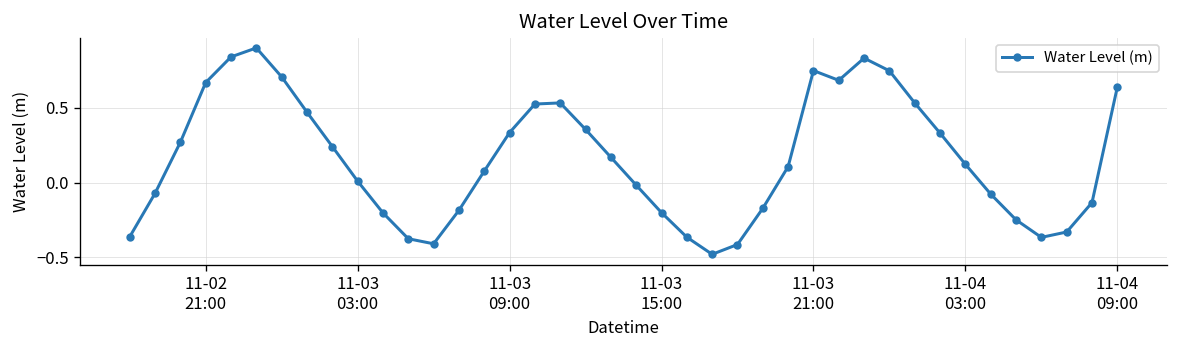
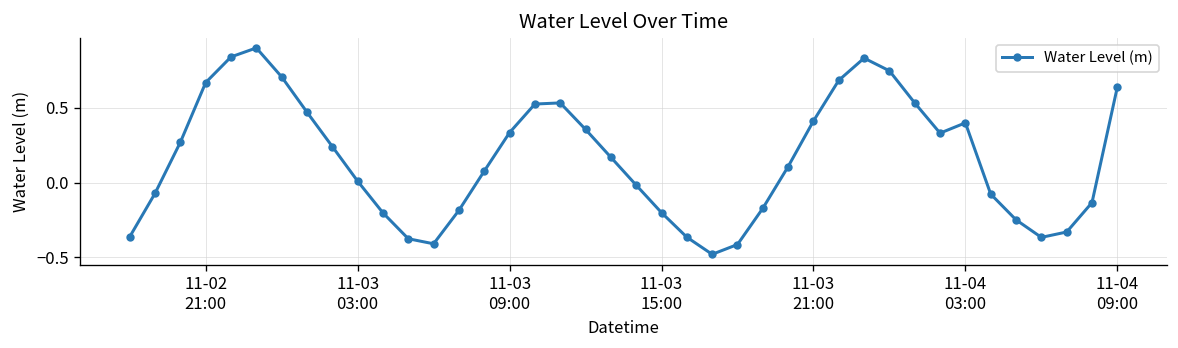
  {
    "11-02 21:00": 0.67,
    "11-03 03:00": 0.01,
    "11-03 09:00": 0.33,
    "11-03 15:00": -0.20,
-   "11-03 21:00": 0.75,
-   "11-04 03:00": 0.12,
+   "11-03 21:00": 0.41,
+   "11-04 03:00": 0.40,
    "11-04 09:00": 0.64
  }
